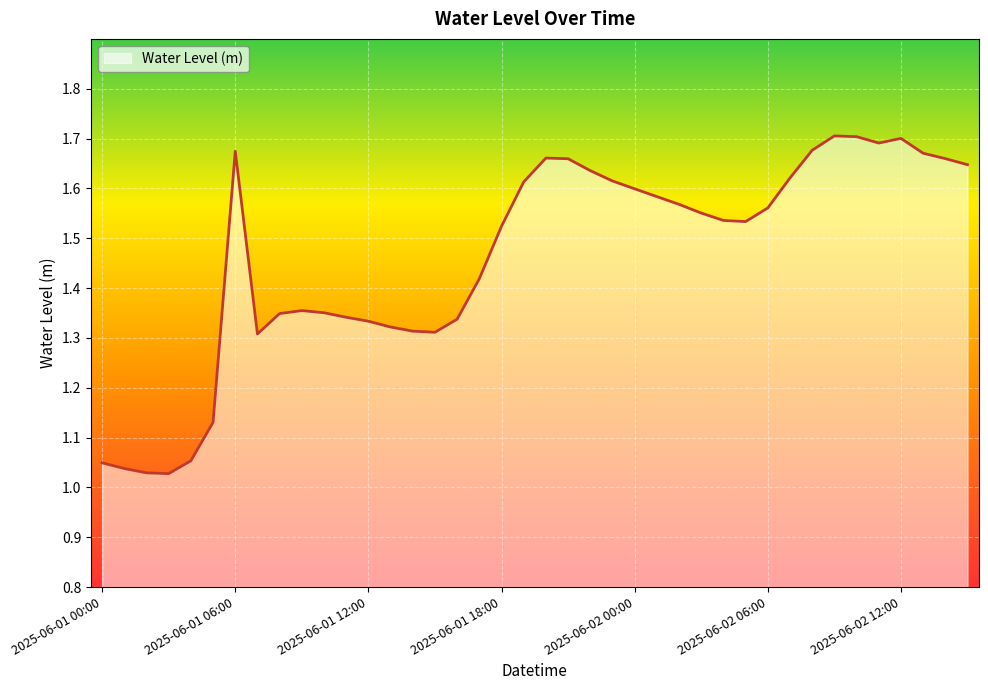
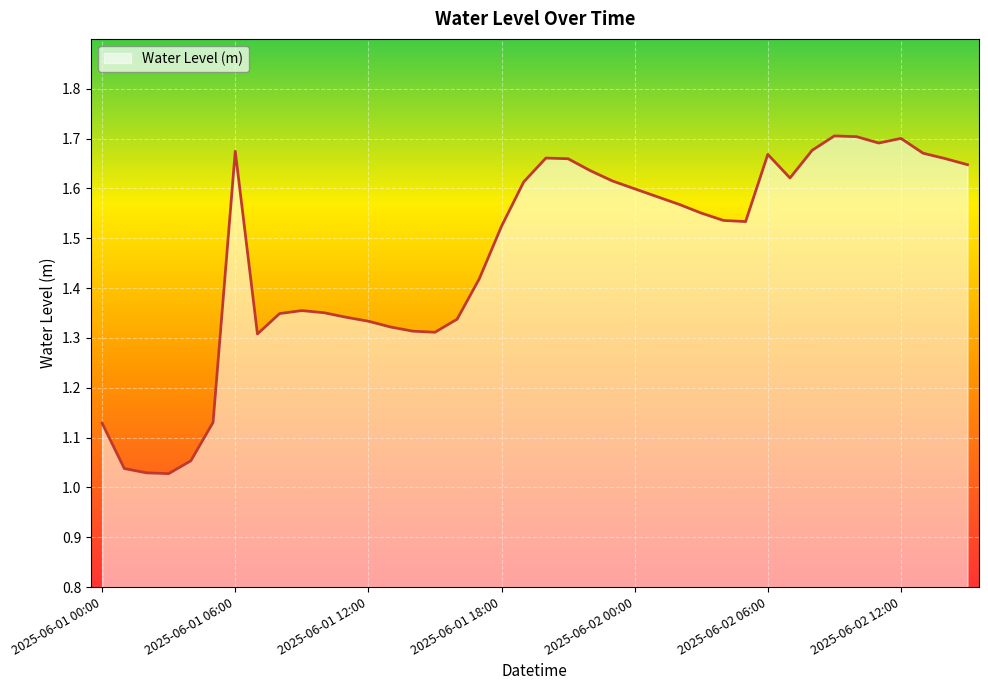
  {
-   "2025-06-01 00:00": 1.05,
+   "2025-06-01 00:00": 1.13,
    "2025-06-01 06:00": 1.67,
    "2025-06-01 12:00": 1.33,
    "2025-06-01 18:00": 1.52,
    "2025-06-02 00:00": 1.60,
-   "2025-06-02 06:00": 1.56,
+   "2025-06-02 06:00": 1.67,
    "2025-06-02 12:00": 1.70
  }
